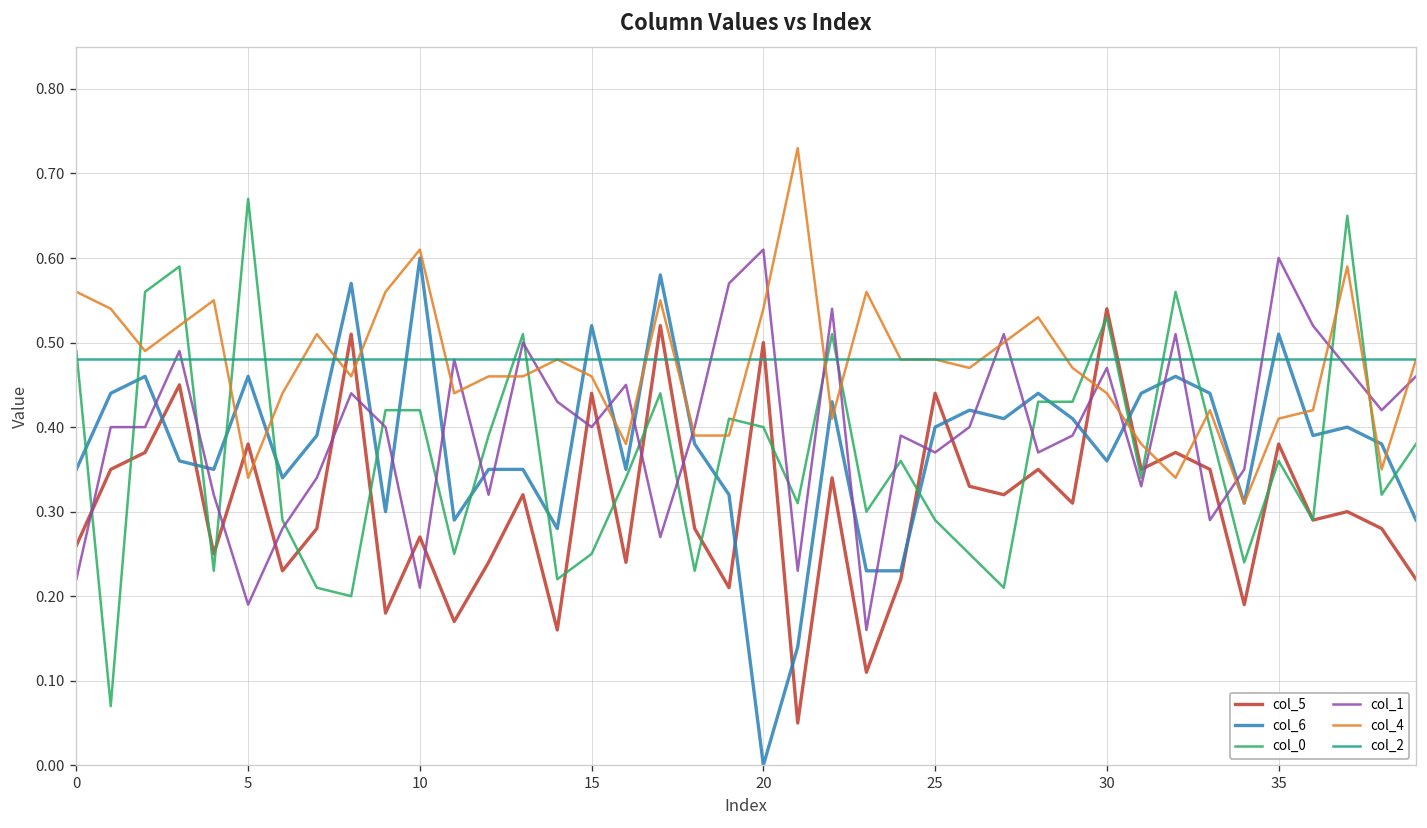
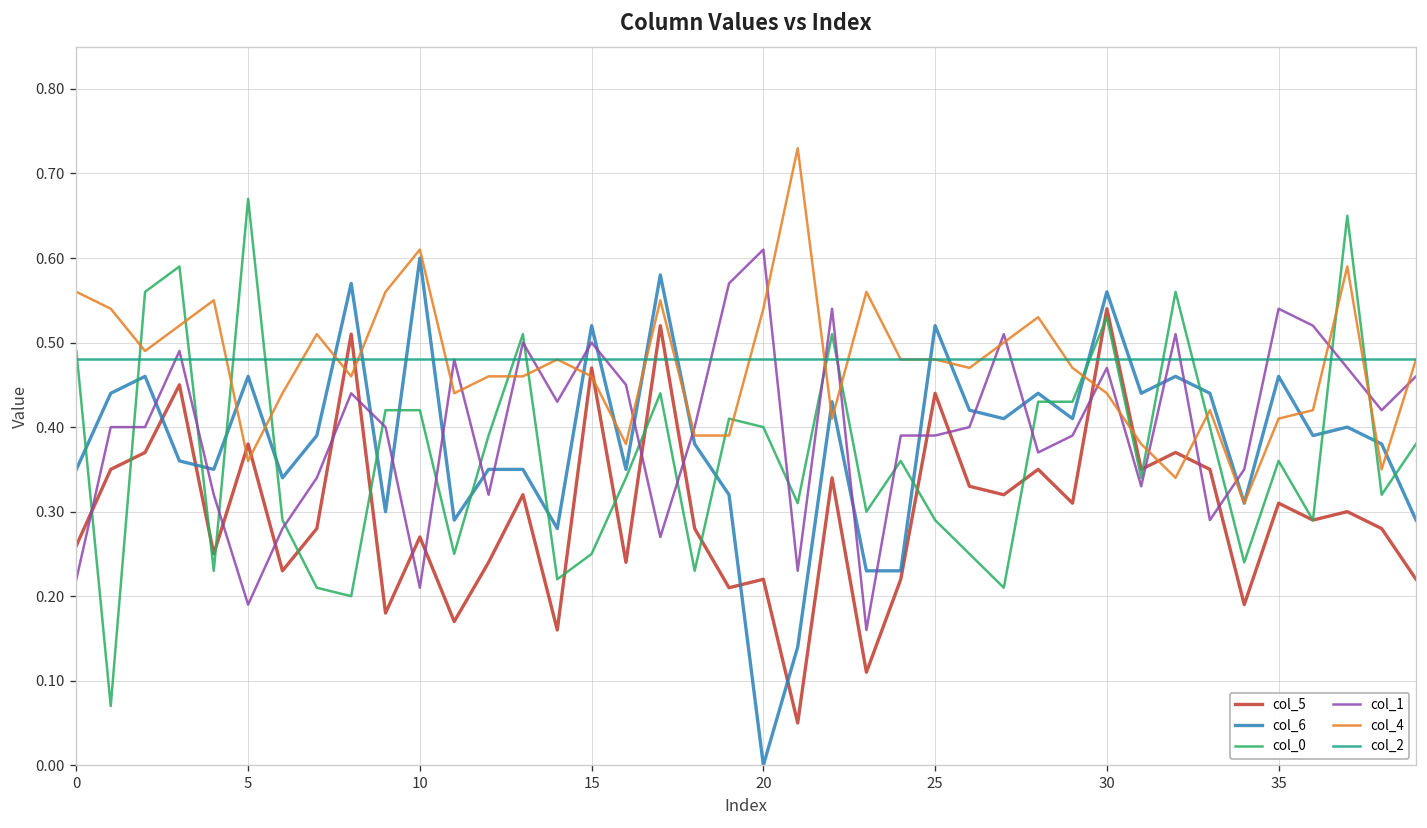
  {
    "col_5": {
      "0": 0.26,
      "5": 0.38,
      "10": 0.27,
-     "15": 0.44,
-     "20": 0.50,
+     "15": 0.47,
+     "20": 0.22,
      "25": 0.44,
      "30": 0.54,
-     "35": 0.38
+     "35": 0.31
    },
    "col_6": {
      "0": 0.35,
      "5": 0.46,
      "10": 0.60,
      "15": 0.52,
      "20": 0.00,
-     "25": 0.40,
-     "30": 0.36,
-     "35": 0.51
+     "25": 0.52,
+     "30": 0.56,
+     "35": 0.46
    },
    "col_1": {
      "0": 0.22,
      "5": 0.19,
      "10": 0.21,
-     "15": 0.4,
+     "15": 0.5,
      "20": 0.61,
-     "25": 0.37,
+     "25": 0.39,
      "30": 0.47,
-     "35": 0.60
+     "35": 0.54
    },
    "col_4": {
      "0": 0.56,
-     "5": 0.34,
+     "5": 0.36,
      "10": 0.61,
      "15": 0.46,
      "20": 0.54,
      "30": 0.44,
      "35": 0.41
    }
  }
